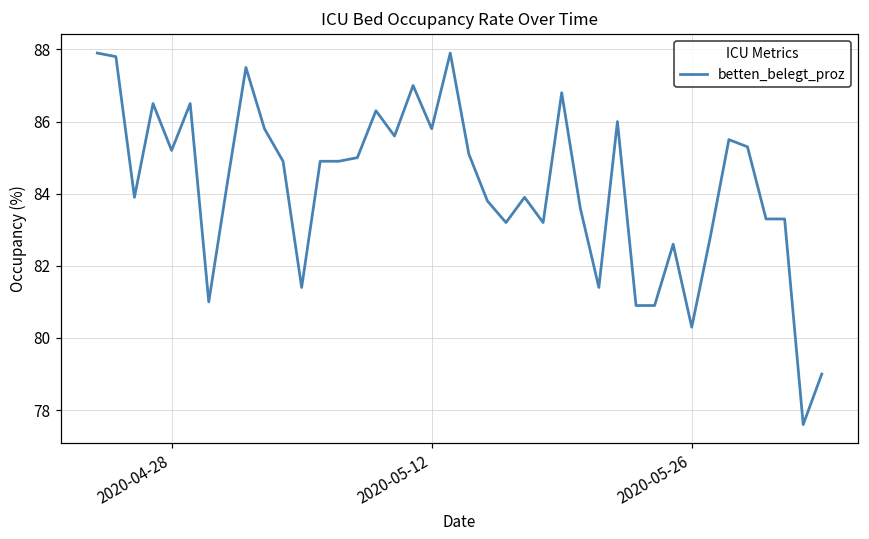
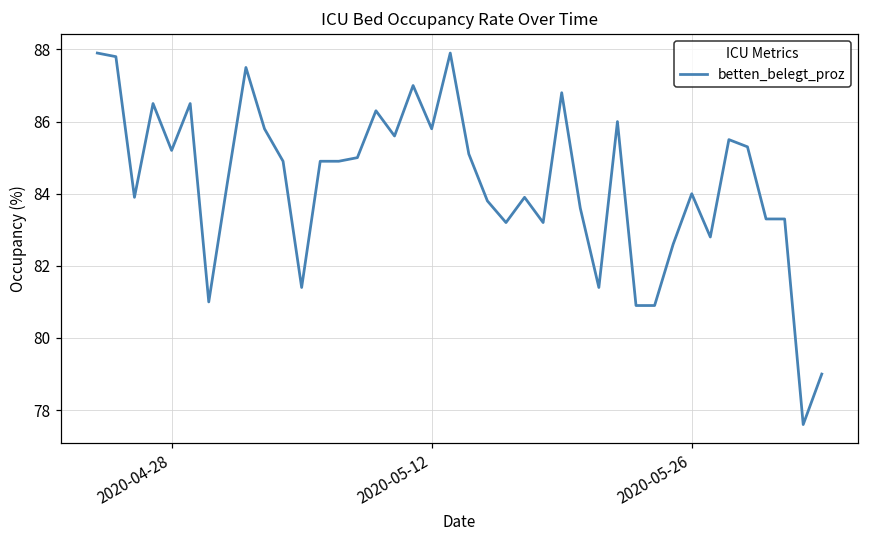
  {
    "2020-04-28": 85.2,
    "2020-05-12": 85.8,
-   "2020-05-26": 80.3
+   "2020-05-26": 84.0
  }
